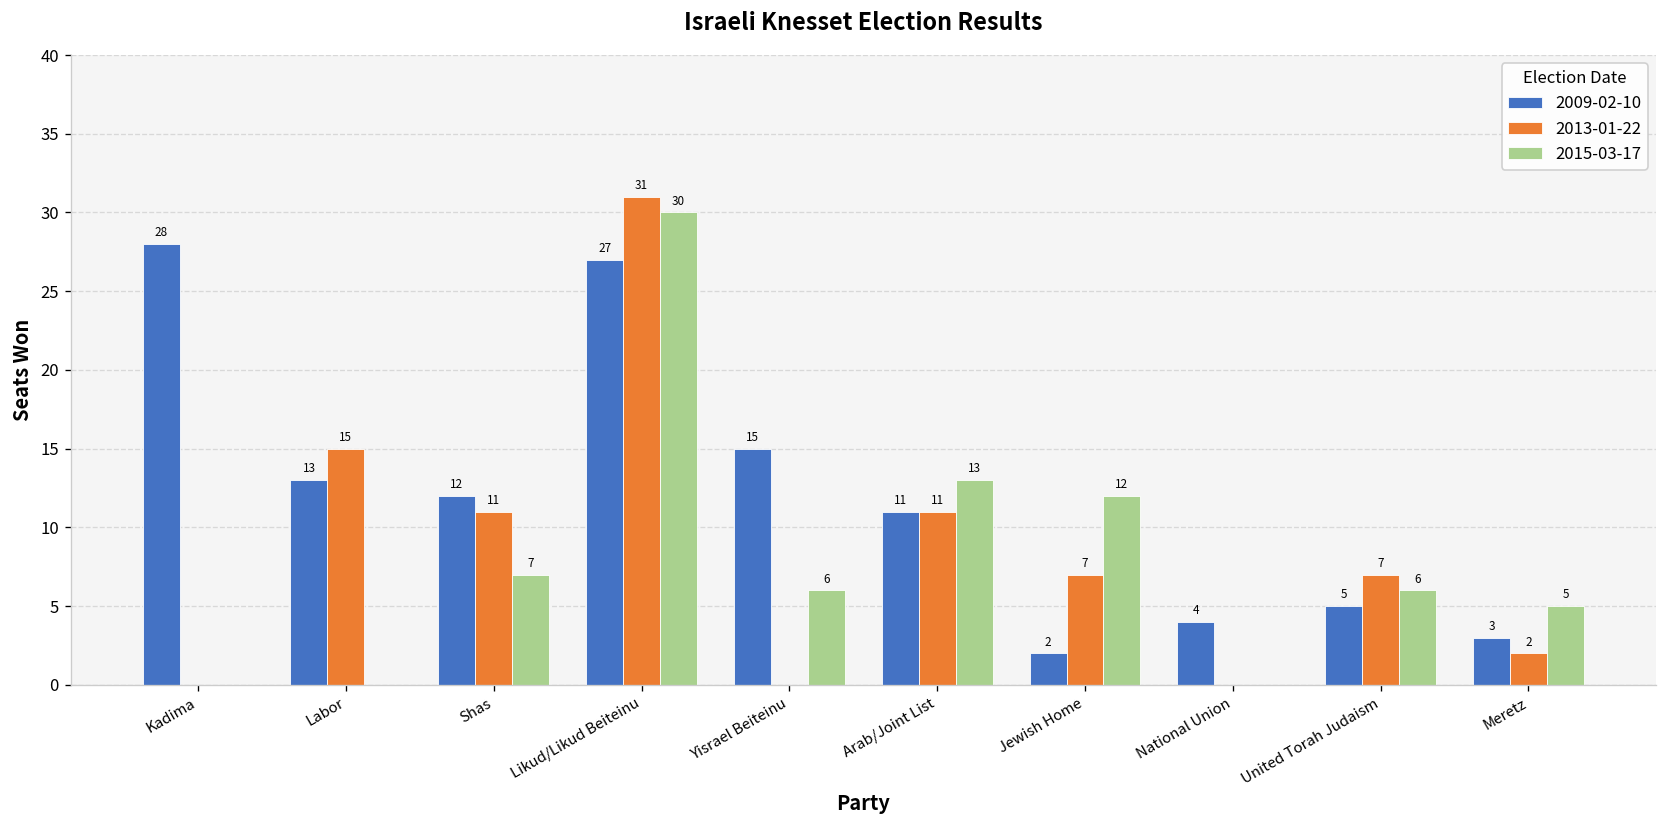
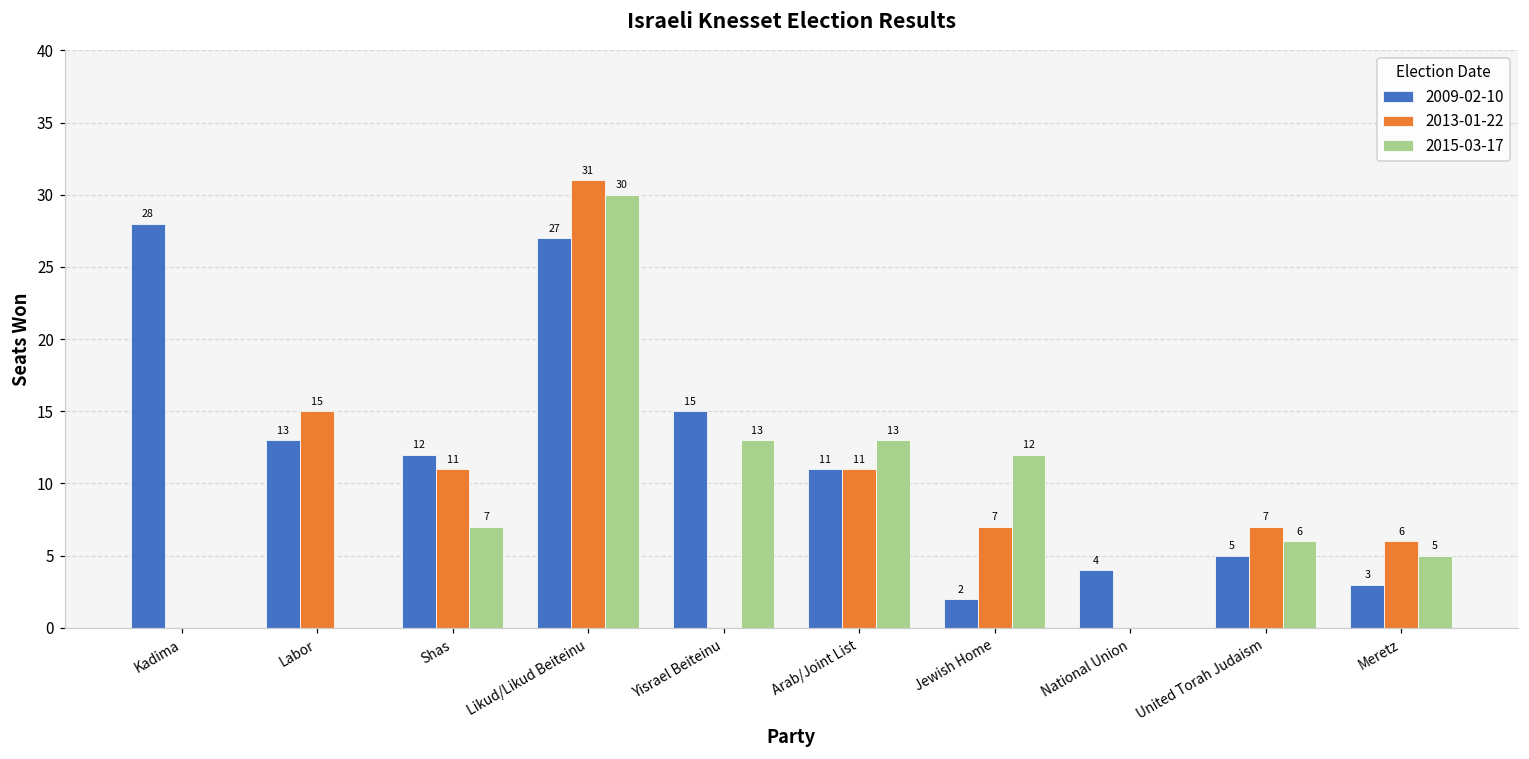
  {
    "2009-02-10": {
      "Kadima": 28,
      "Labor": 13,
      "Shas": 12,
      "Likud/Likud Beiteinu": 27,
      "Yisrael Beiteinu": 15,
      "Arab/Joint List": 11,
      "Jewish Home": 2,
      "National Union": 4,
      "United Torah Judaism": 5,
      "Meretz": 3
    },
    "2013-01-22": {
      "Labor": 15,
      "Shas": 11,
      "Likud/Likud Beiteinu": 31,
      "Arab/Joint List": 11,
      "Jewish Home": 7,
      "United Torah Judaism": 7,
-     "Meretz": 2
+     "Meretz": 6
    },
    "2015-03-17": {
      "Shas": 7,
      "Likud/Likud Beiteinu": 30,
-     "Yisrael Beiteinu": 6,
+     "Yisrael Beiteinu": 13,
      "Arab/Joint List": 13,
      "Jewish Home": 12,
      "United Torah Judaism": 6,
      "Meretz": 5
    }
  }
